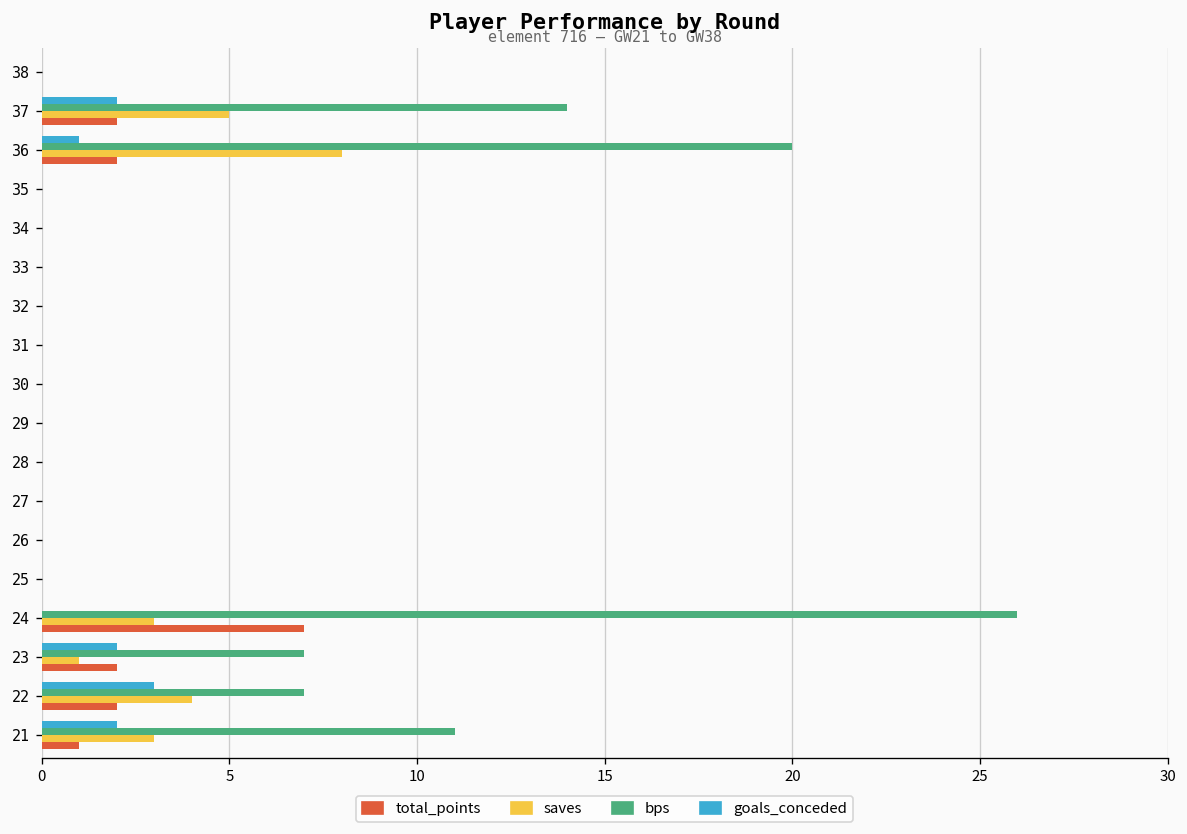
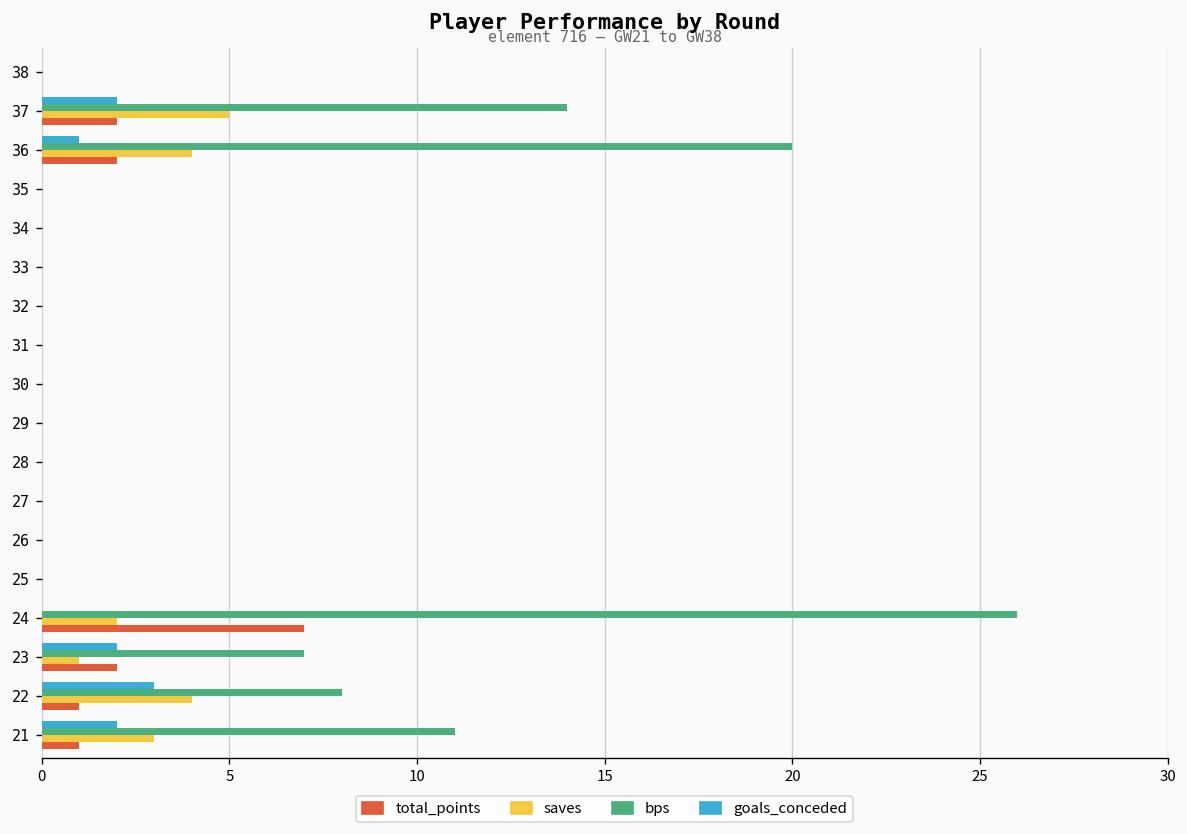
  {
    "total_points": {
      "38": 0,
      "37": 2,
      "36": 2,
      "35": 0,
      "34": 0,
      "33": 0,
      "32": 0,
      "31": 0,
      "30": 0,
      "29": 0,
      "28": 0,
      "27": 0,
      "26": 0,
      "25": 0,
      "24": 7,
      "23": 2,
-     "22": 2,
+     "22": 1,
      "21": 1
    },
    "saves": {
      "38": 0,
      "37": 5,
-     "36": 8,
+     "36": 4,
      "35": 0,
      "34": 0,
      "33": 0,
      "32": 0,
      "31": 0,
      "30": 0,
      "29": 0,
      "28": 0,
      "27": 0,
      "26": 0,
      "25": 0,
-     "24": 3,
+     "24": 2,
      "23": 1,
      "22": 4,
      "21": 3
    },
    "bps": {
      "38": 0,
      "37": 14,
      "36": 20,
      "35": 0,
      "34": 0,
      "33": 0,
      "32": 0,
      "31": 0,
      "30": 0,
      "29": 0,
      "28": 0,
      "27": 0,
      "26": 0,
      "25": 0,
      "24": 26,
      "23": 7,
-     "22": 7,
+     "22": 8,
      "21": 11
    },
    "goals_conceded": {
      "38": 0,
      "37": 2,
      "36": 1,
      "35": 0,
      "34": 0,
      "33": 0,
      "32": 0,
      "31": 0,
      "30": 0,
      "29": 0,
      "28": 0,
      "27": 0,
      "26": 0,
      "25": 0,
      "24": 0,
      "23": 2,
      "22": 3,
      "21": 2
    }
  }
